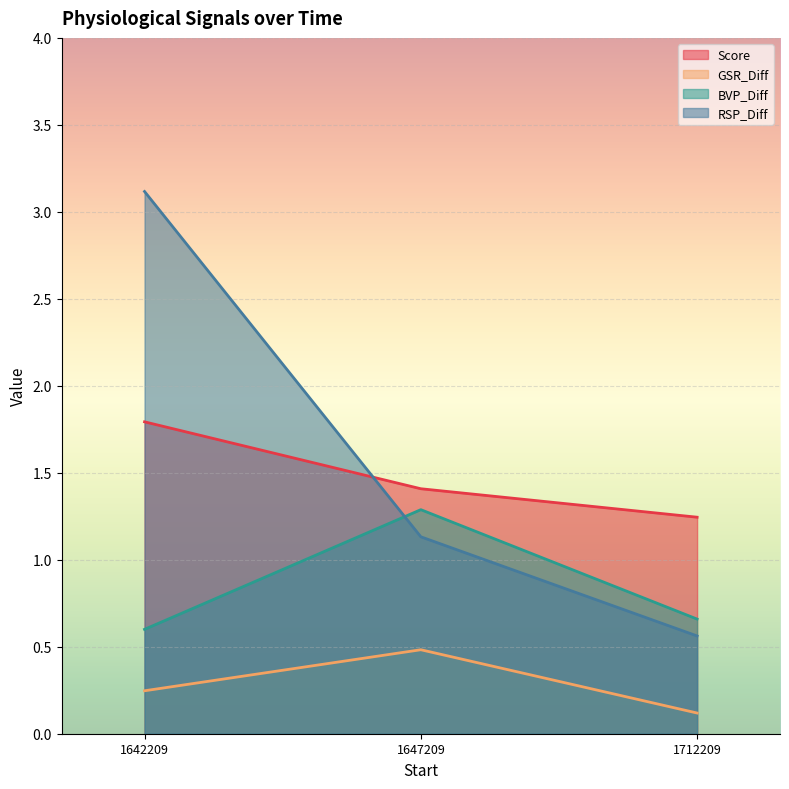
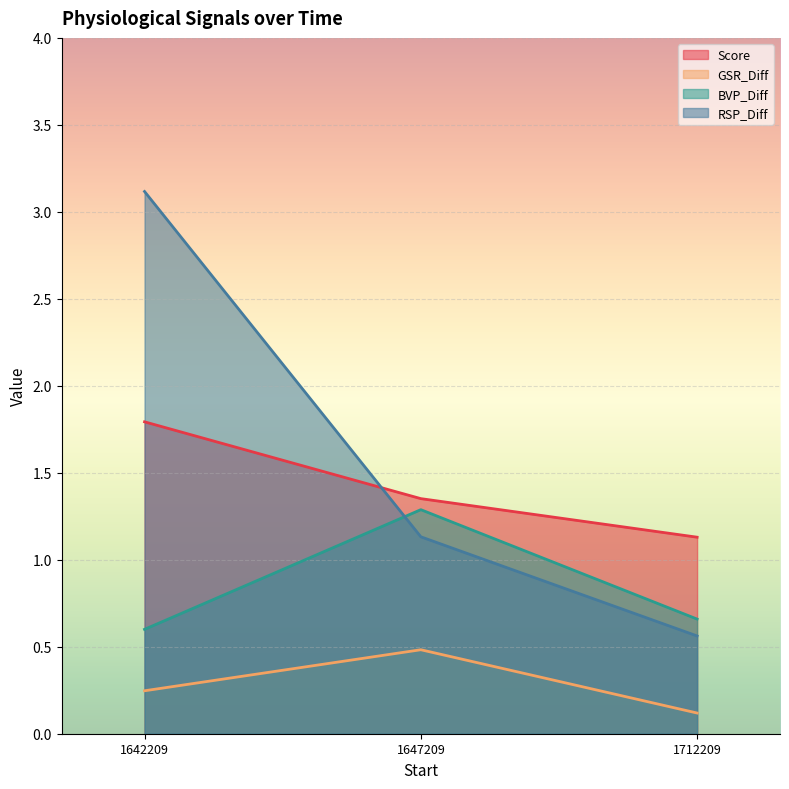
  {
    "Score": {
      "1642209": 1.79,
-     "1647209": 1.41,
-     "1712209": 1.24
+     "1647209": 1.35,
+     "1712209": 1.13
    },
    "GSR_Diff": {
      "1642209": 0.25,
      "1647209": 0.48,
      "1712209": 0.12
    }
  }
